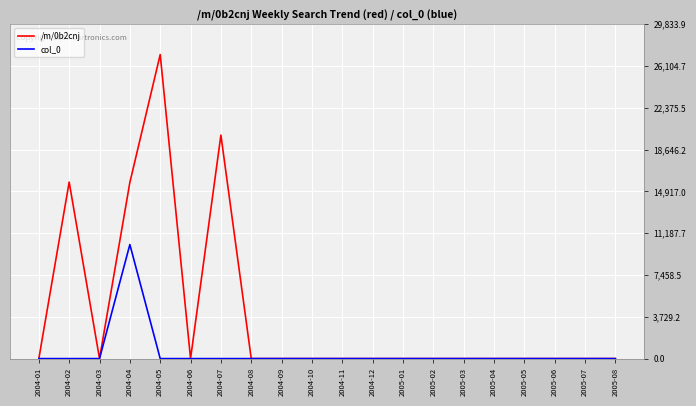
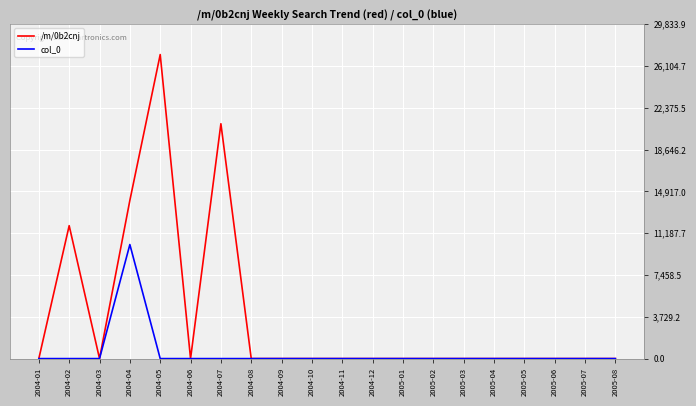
  {
    "/m/0b2cnj": {
-     "2004-02": "15,700",
-     "2004-04": "15,700",
+     "2004-02": "11,900",
+     "2004-04": "14,100",
      "2004-05": "27,100",
-     "2004-07": "19,900"
+     "2004-07": "20,900"
    },
    "col_0": {
      "2004-02": "0",
      "2004-04": "10,200",
      "2004-05": "0",
      "2004-07": "0"
    }
  }
